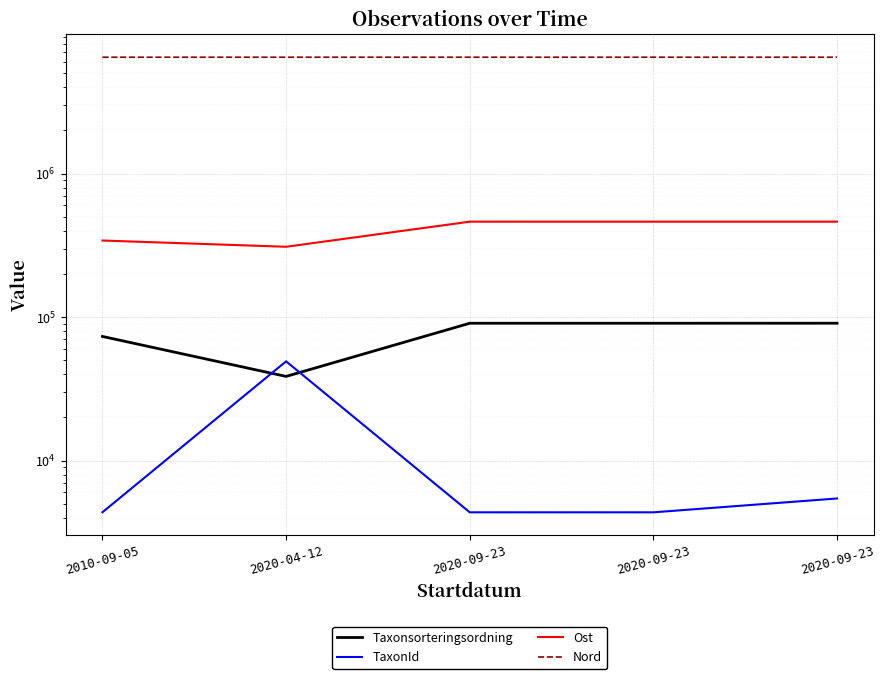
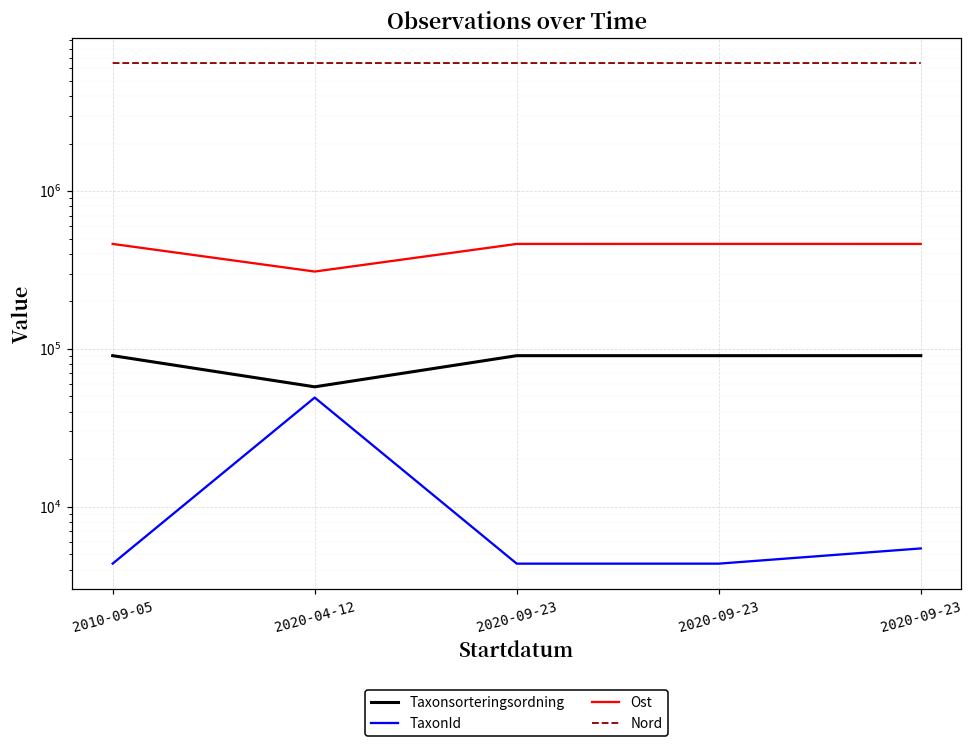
  {
    "Taxonsorteringsordning": {
-     "2010-09-05": 70000,
-     "2020-04-12": 39000
+     "2010-09-05": 90000,
+     "2020-04-12": 58000
    },
    "TaxonId": {
      "2010-09-05": 4400,
      "2020-04-12": 49000
    },
    "Ost": {
-     "2010-09-05": 340000,
+     "2010-09-05": 460000,
      "2020-04-12": 310000
    },
    "Nord": {
      "2010-09-05": 6000000,
      "2020-04-12": 6000000
    }
  }
